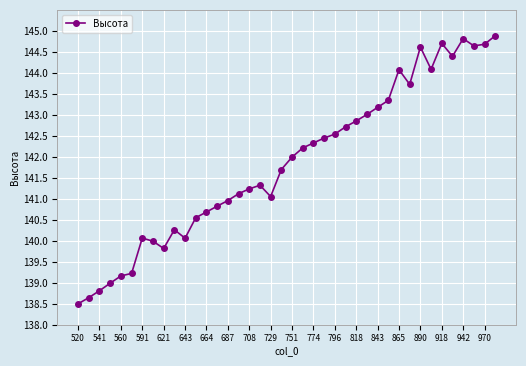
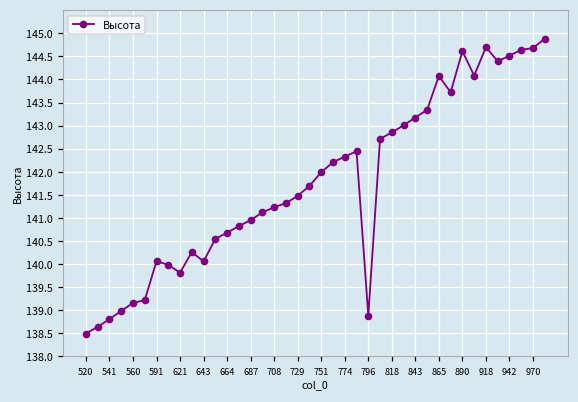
  {
    "520": 138.5,
    "541": 138.8,
    "560": 139.2,
    "591": 140.1,
    "621": 139.8,
    "643": 140.1,
    "664": 140.7,
    "687": 141.0,
    "708": 141.2,
-   "729": 141.1,
+   "729": 141.5,
    "751": 142.0,
    "774": 142.3,
-   "796": 142.5,
+   "796": 138.9,
    "818": 142.9,
    "843": 143.2,
    "865": 144.1,
    "890": 144.6,
    "918": 144.7,
-   "942": 144.8,
+   "942": 144.5,
    "970": 144.7
  }
